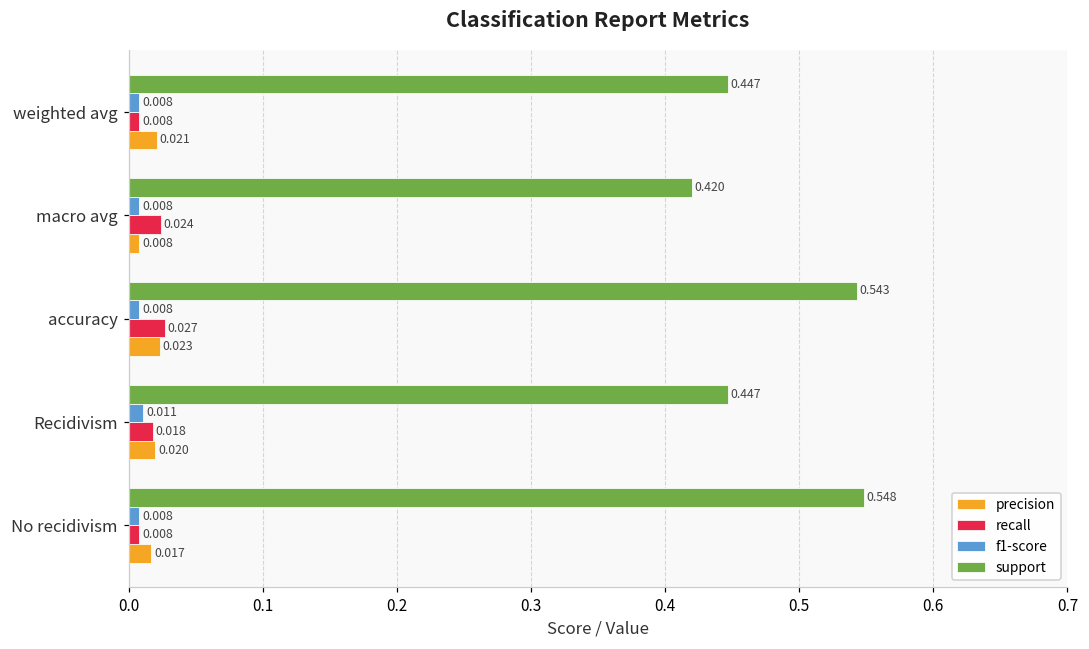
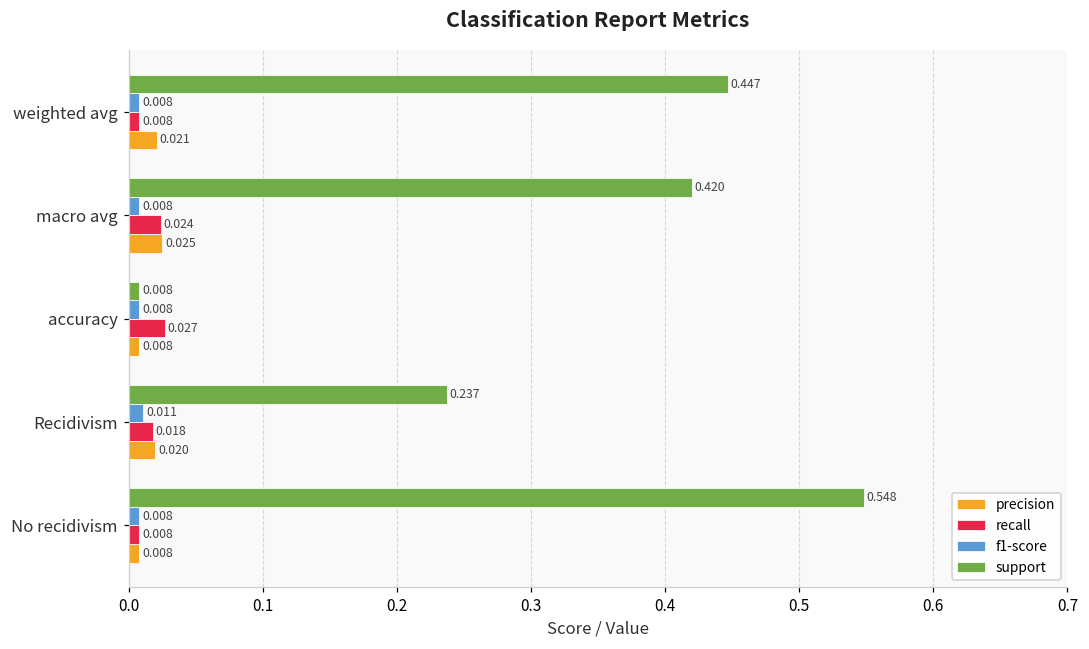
  {
    "precision": {
      "weighted avg": 0.021,
-     "macro avg": 0.008,
-     "accuracy": 0.023,
+     "macro avg": 0.025,
+     "accuracy": 0.008,
      "Recidivism": 0.020,
-     "No recidivism": 0.017
+     "No recidivism": 0.008
    },
    "recall": {
      "weighted avg": 0.008,
      "macro avg": 0.024,
      "accuracy": 0.027,
      "Recidivism": 0.018,
      "No recidivism": 0.008
    },
    "f1-score": {
      "weighted avg": 0.008,
      "macro avg": 0.008,
      "accuracy": 0.008,
      "Recidivism": 0.011,
      "No recidivism": 0.008
    },
    "support": {
      "weighted avg": 0.447,
      "macro avg": 0.420,
-     "accuracy": 0.543,
-     "Recidivism": 0.447,
+     "accuracy": 0.008,
+     "Recidivism": 0.237,
      "No recidivism": 0.548
    }
  }
